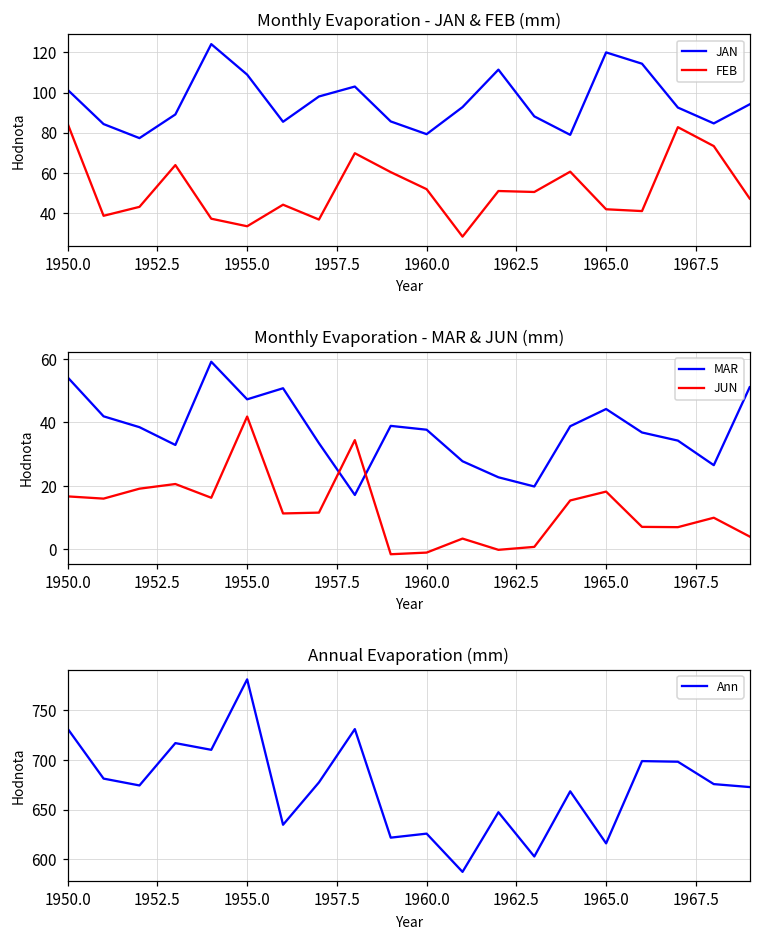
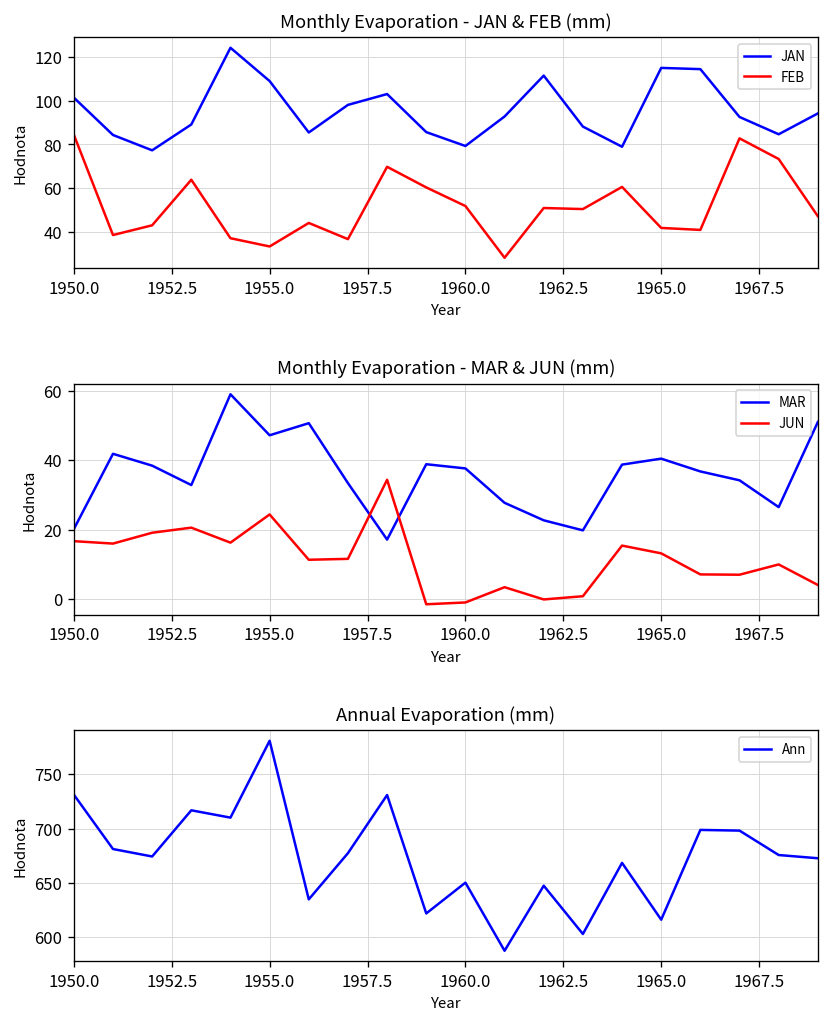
  {
    "Monthly Evaporation - JAN & FEB (mm)": {
      "JAN": {
        "1950.0": 101,
        "1955.0": 109,
        "1960.0": 79,
-       "1965.0": 120
+       "1965.0": 115
      },
      "FEB": {
        "1950.0": 84,
        "1955.0": 33,
        "1960.0": 52,
        "1965.0": 42
      }
    },
    "Monthly Evaporation - MAR & JUN (mm)": {
      "MAR": {
-       "1950.0": 54,
+       "1950.0": 20,
        "1955.0": 47,
        "1960.0": 38,
-       "1965.0": 44
+       "1965.0": 41
      },
      "JUN": {
        "1950.0": 17,
-       "1955.0": 42,
+       "1955.0": 24,
        "1960.0": -1,
-       "1965.0": 18
+       "1965.0": 13
      }
    },
    "Annual Evaporation (mm)": {
      "1950.0": 730,
      "1955.0": 780,
-     "1960.0": 630,
+     "1960.0": 650,
      "1965.0": 620
    }
  }
